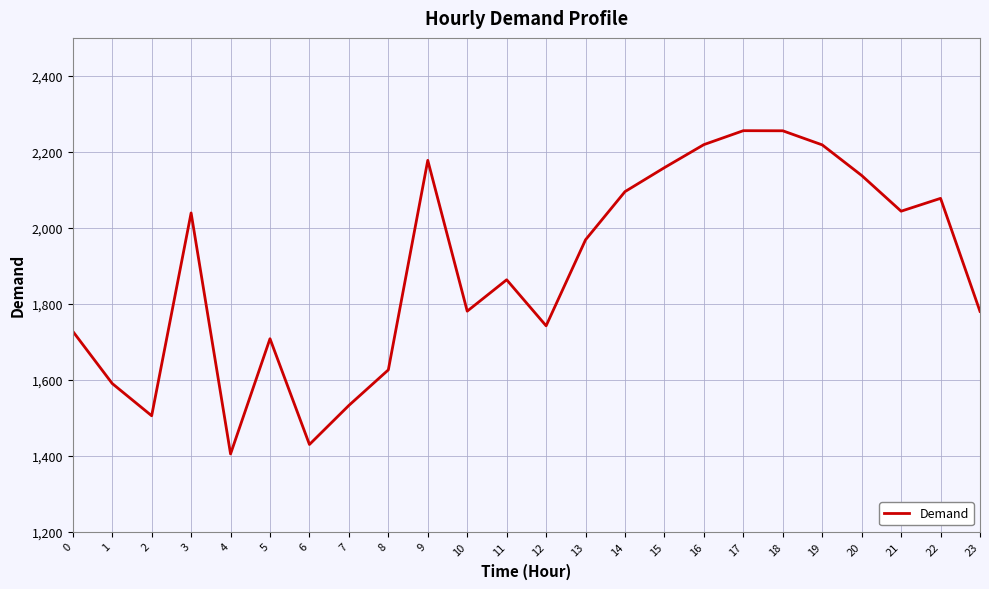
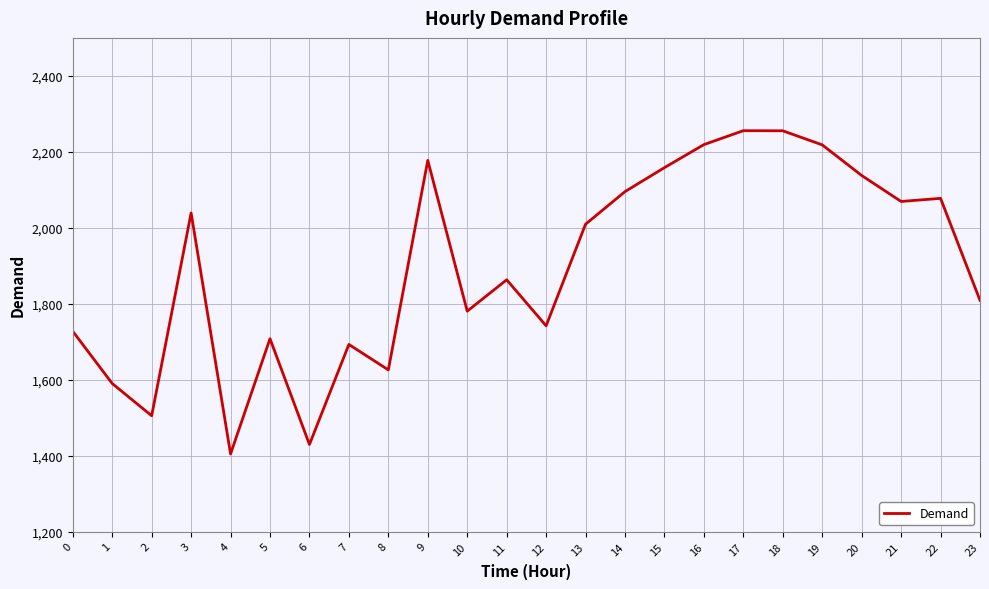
  {
    "0": "1,730",
    "1": "1,590",
    "2": "1,500",
    "3": "2,040",
    "4": "1,400",
    "5": "1,710",
    "6": "1,430",
-   "7": "1,530",
+   "7": "1,690",
    "8": "1,630",
    "9": "2,180",
    "10": "1,780",
    "11": "1,860",
    "12": "1,740",
-   "13": "1,970",
+   "13": "2,010",
    "14": "2,100",
    "15": "2,160",
    "16": "2,220",
    "17": "2,260",
    "18": "2,260",
    "19": "2,220",
    "20": "2,140",
-   "21": "2,040",
+   "21": "2,070",
    "22": "2,080",
-   "23": "1,780"
+   "23": "1,810"
  }
